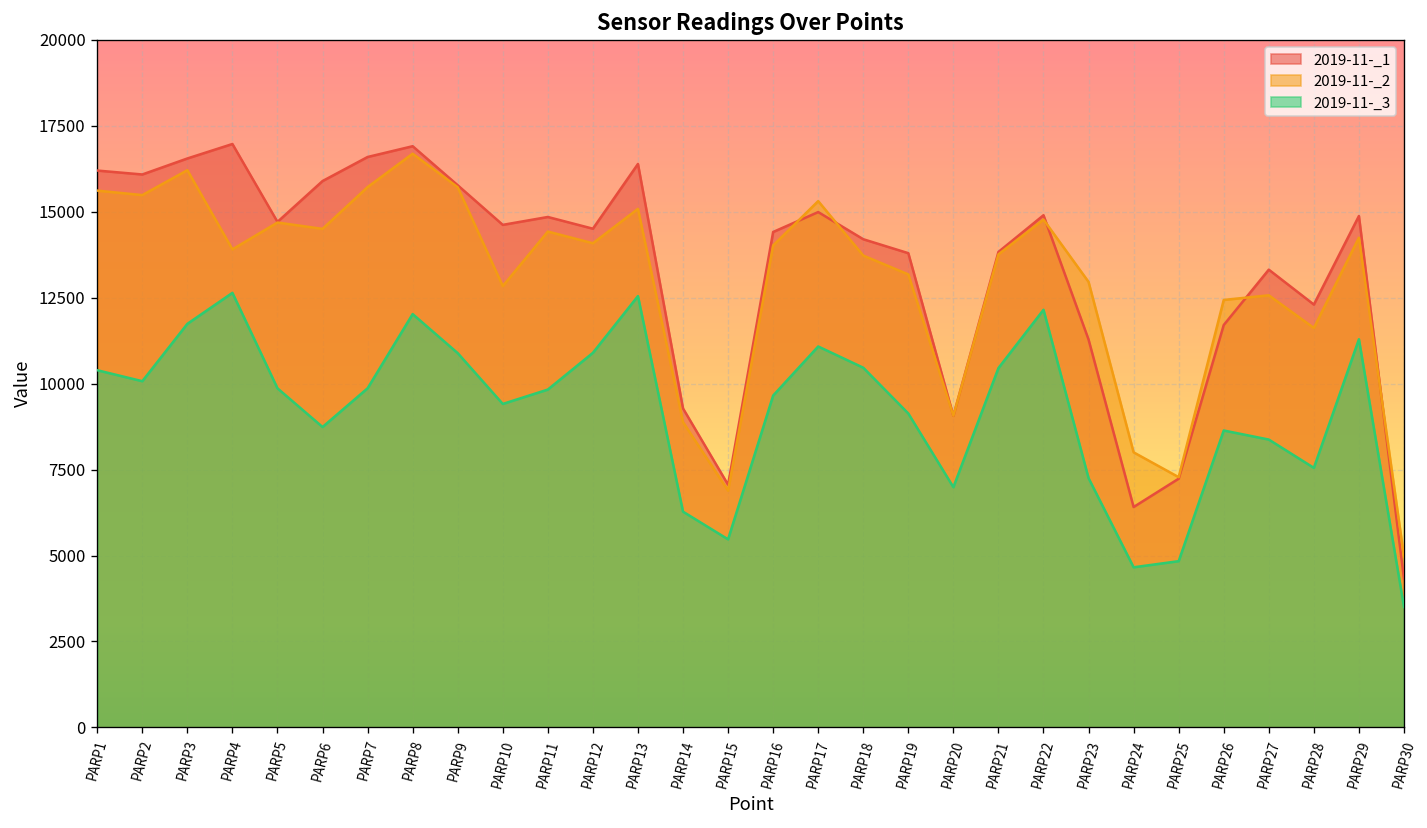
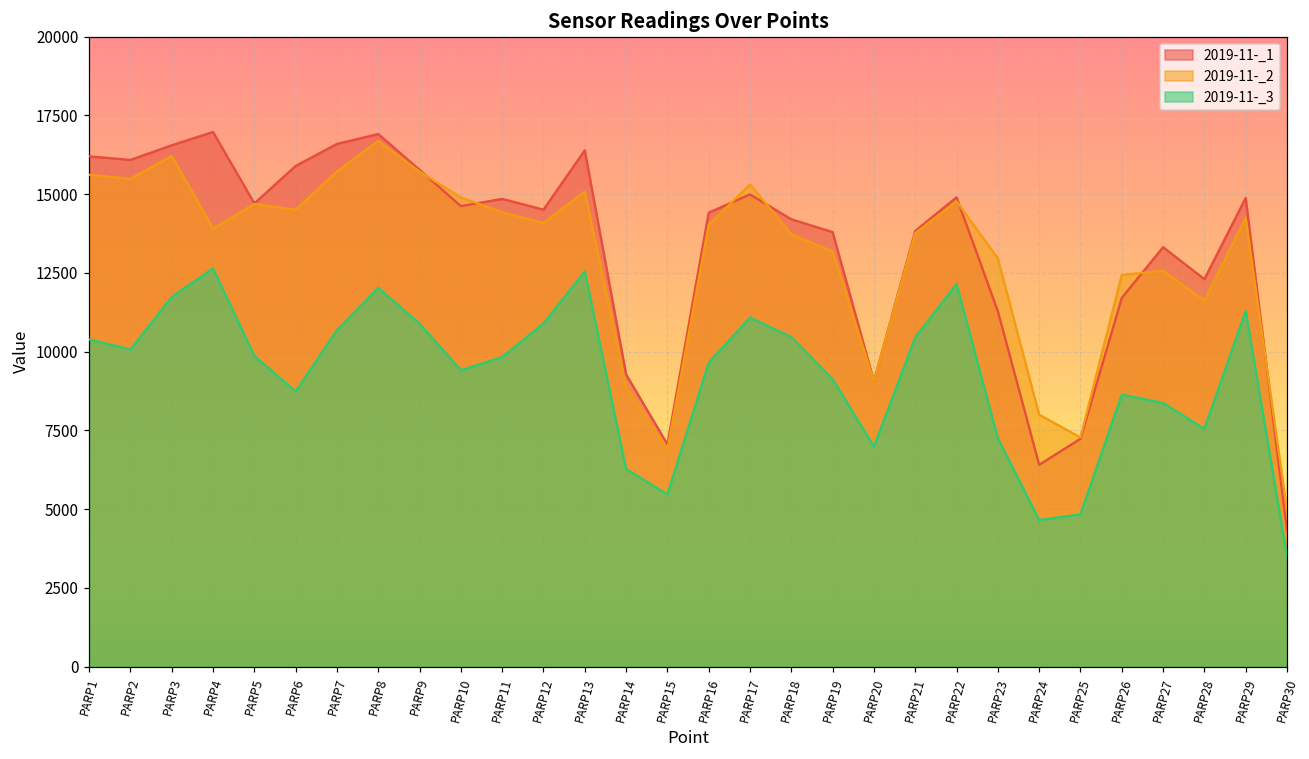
  {
    "2019-11-_1": {
      "PARP1": 16200,
      "PARP2": 16100,
      "PARP3": 16600,
      "PARP4": 17000,
      "PARP6": 15900,
      "PARP7": 16600,
      "PARP8": 16900,
      "PARP10": 14600,
      "PARP11": 14900,
      "PARP12": 14500,
      "PARP13": 16400,
      "PARP14": 9300,
      "PARP15": 7100,
      "PARP16": 14400,
      "PARP17": 15000,
      "PARP18": 14200,
      "PARP19": 13800,
      "PARP22": 14900,
      "PARP23": 11300,
      "PARP24": 6400,
      "PARP26": 11700,
      "PARP27": 13300,
      "PARP28": 12300,
      "PARP29": 14900,
      "PARP30": 4300
    },
    "2019-11-_2": {
      "PARP1": 15600,
      "PARP2": 15500,
      "PARP3": 16200,
      "PARP4": 13900,
      "PARP6": 14500,
      "PARP7": 15700,
      "PARP8": 16700,
-     "PARP10": 12800,
+     "PARP10": 14900,
      "PARP11": 14400,
      "PARP12": 14100,
      "PARP13": 15100,
      "PARP14": 8900,
      "PARP15": 6900,
      "PARP16": 14000,
      "PARP17": 15300,
      "PARP18": 13700,
      "PARP19": 13200,
      "PARP22": 14800,
      "PARP23": 13000,
      "PARP24": 8000,
      "PARP26": 12400,
      "PARP27": 12600,
      "PARP28": 11600,
      "PARP29": 14200,
      "PARP30": 5000
    },
    "2019-11-_3": {
      "PARP1": 10400,
      "PARP2": 10100,
      "PARP3": 11700,
      "PARP4": 12600,
      "PARP5": 9900,
      "PARP6": 8700,
-     "PARP7": 9900,
+     "PARP7": 10700,
      "PARP8": 12000,
      "PARP9": 10900,
      "PARP10": 9400,
      "PARP11": 9800,
      "PARP12": 10900,
      "PARP13": 12500,
      "PARP14": 6300,
      "PARP15": 5500,
      "PARP16": 9700,
      "PARP17": 11100,
      "PARP18": 10500,
      "PARP19": 9100,
      "PARP20": 7000,
      "PARP21": 10500,
      "PARP22": 12200,
      "PARP23": 7300,
      "PARP24": 4700,
      "PARP25": 4800,
      "PARP26": 8600,
      "PARP27": 8400,
      "PARP28": 7600,
      "PARP29": 11300,
      "PARP30": 3500
    }
  }
